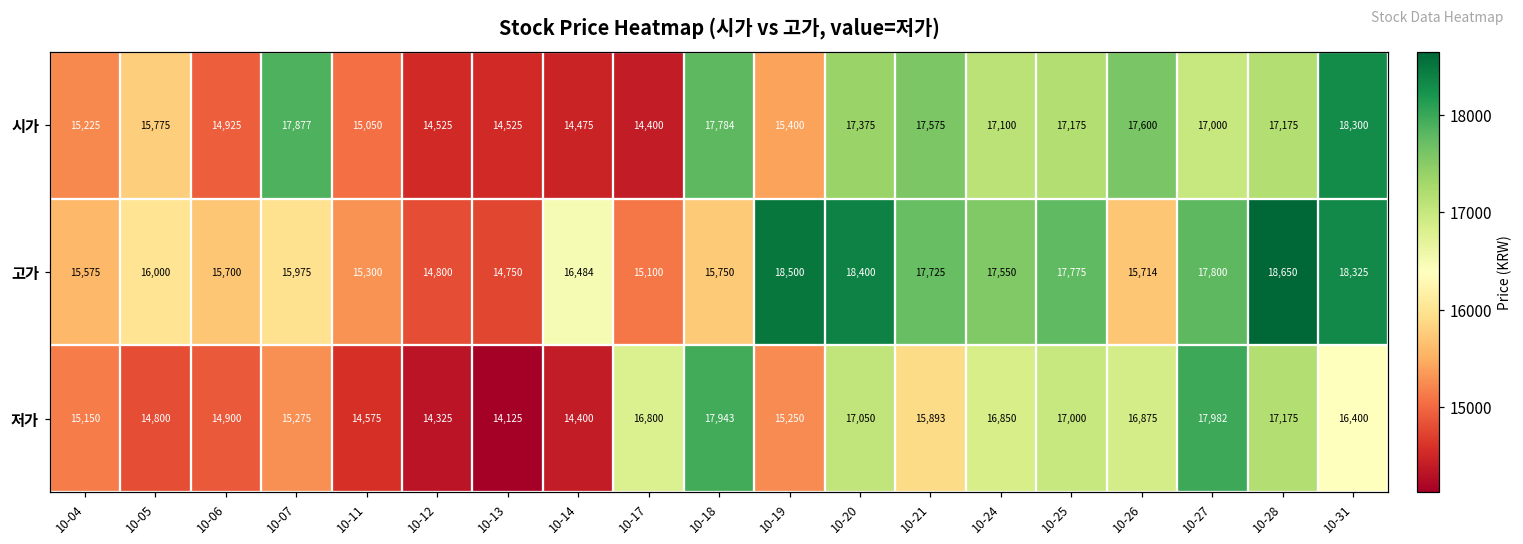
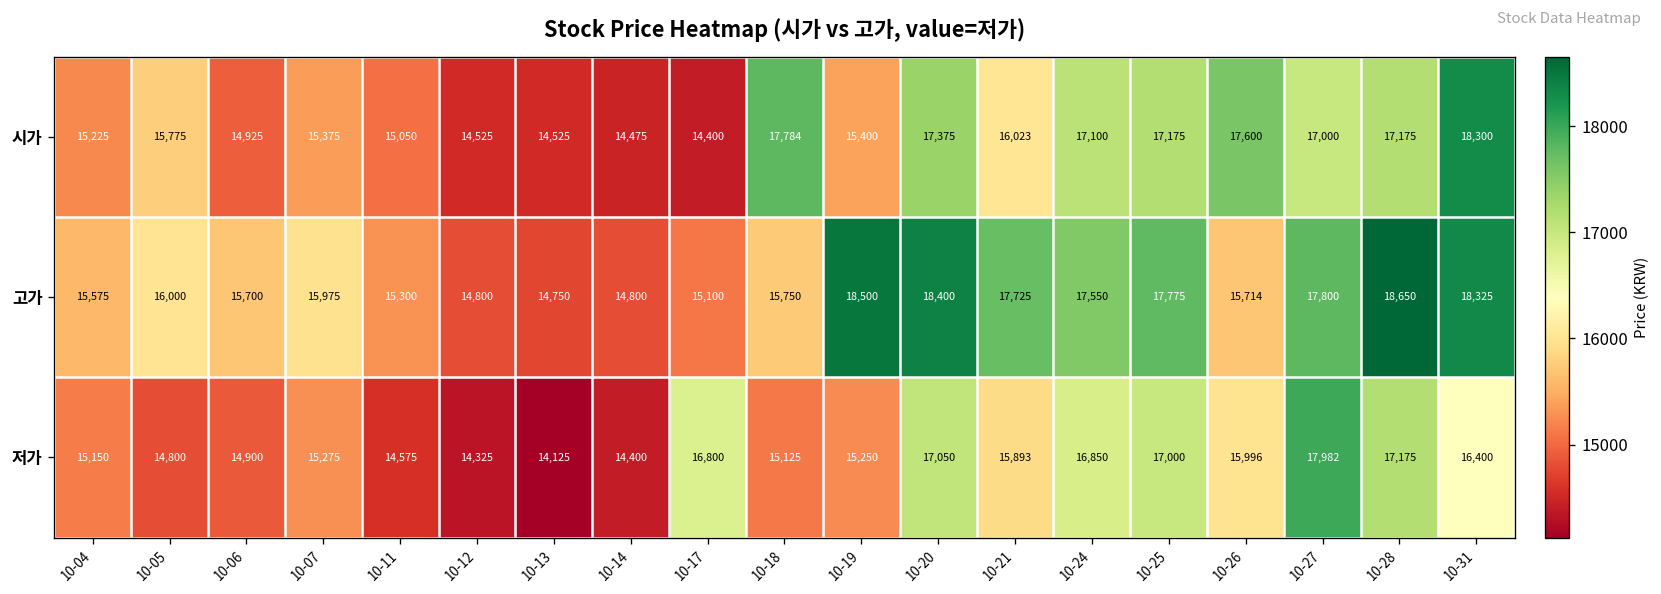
  {
    "시가": {
      "10-04": "15,225",
      "10-05": "15,775",
      "10-06": "14,925",
-     "10-07": "17,877",
+     "10-07": "15,375",
      "10-11": "15,050",
      "10-12": "14,525",
      "10-13": "14,525",
      "10-14": "14,475",
      "10-17": "14,400",
      "10-18": "17,784",
      "10-19": "15,400",
      "10-20": "17,375",
-     "10-21": "17,575",
+     "10-21": "16,023",
      "10-24": "17,100",
      "10-25": "17,175",
      "10-26": "17,600",
      "10-27": "17,000",
      "10-28": "17,175",
      "10-31": "18,300"
    },
    "고가": {
      "10-04": "15,575",
      "10-05": "16,000",
      "10-06": "15,700",
      "10-07": "15,975",
      "10-11": "15,300",
      "10-12": "14,800",
      "10-13": "14,750",
-     "10-14": "16,484",
+     "10-14": "14,800",
      "10-17": "15,100",
      "10-18": "15,750",
      "10-19": "18,500",
      "10-20": "18,400",
      "10-21": "17,725",
      "10-24": "17,550",
      "10-25": "17,775",
      "10-26": "15,714",
      "10-27": "17,800",
      "10-28": "18,650",
      "10-31": "18,325"
    },
    "저가": {
      "10-04": "15,150",
      "10-05": "14,800",
      "10-06": "14,900",
      "10-07": "15,275",
      "10-11": "14,575",
      "10-12": "14,325",
      "10-13": "14,125",
      "10-14": "14,400",
      "10-17": "16,800",
-     "10-18": "17,943",
+     "10-18": "15,125",
      "10-19": "15,250",
      "10-20": "17,050",
      "10-21": "15,893",
      "10-24": "16,850",
      "10-25": "17,000",
-     "10-26": "16,875",
+     "10-26": "15,996",
      "10-27": "17,982",
      "10-28": "17,175",
      "10-31": "16,400"
    }
  }
